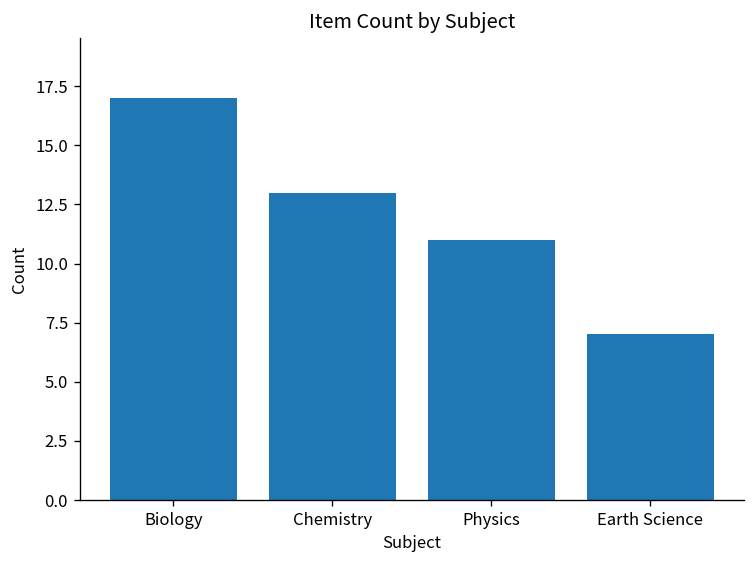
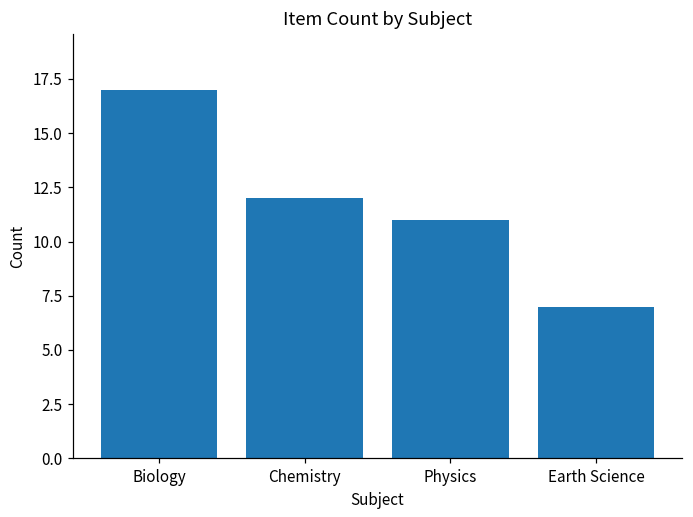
  {
    "Biology": 17,
-   "Chemistry": 13,
+   "Chemistry": 12,
    "Physics": 11,
    "Earth Science": 7
  }
